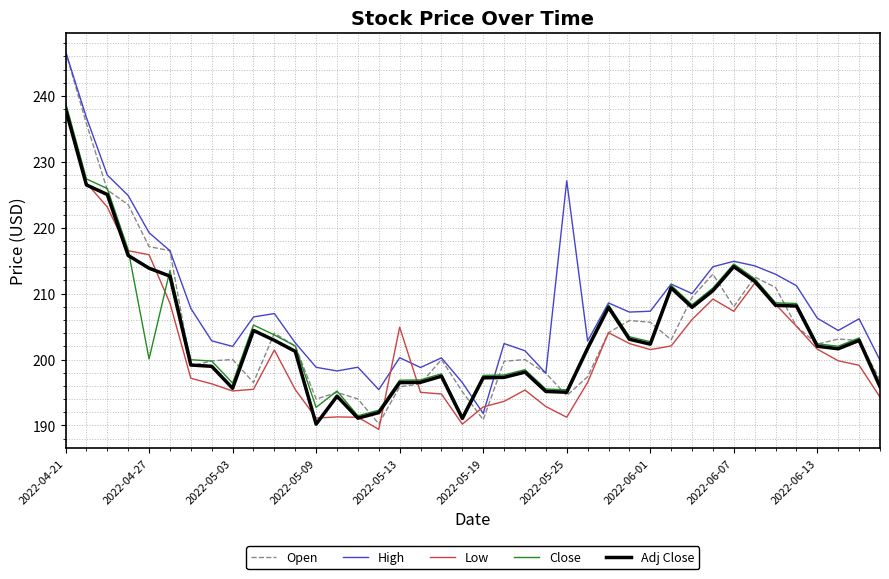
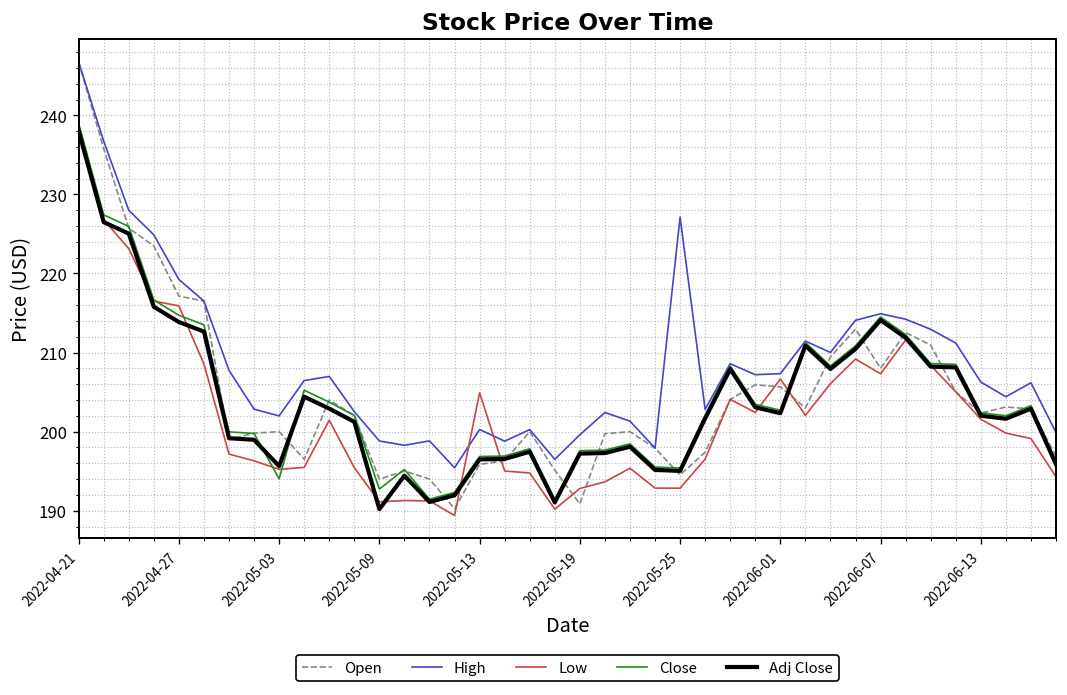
  {
    "Open": {
      "2022-04-27": 217,
      "2022-05-03": 200,
      "2022-05-09": 194,
      "2022-05-13": 196,
      "2022-05-19": 191,
      "2022-05-25": 195,
      "2022-06-01": 206,
      "2022-06-07": 208
    },
    "High": {
      "2022-04-27": 219,
      "2022-05-03": 202,
      "2022-05-09": 199,
      "2022-05-13": 200,
-     "2022-05-19": 192,
+     "2022-05-19": 200,
      "2022-05-25": 227,
      "2022-06-01": 207,
      "2022-06-07": 215,
      "2022-06-13": 206
    },
    "Low": {
      "2022-04-21": 238,
      "2022-04-27": 216,
      "2022-05-03": 195,
      "2022-05-09": 191,
      "2022-05-13": 205,
      "2022-05-19": 193,
-     "2022-05-25": 191,
-     "2022-06-01": 202,
+     "2022-05-25": 193,
+     "2022-06-01": 207,
      "2022-06-07": 207,
      "2022-06-13": 202
    },
    "Close": {
      "2022-04-21": 239,
-     "2022-04-27": 200,
-     "2022-05-03": 196,
+     "2022-04-27": 215,
+     "2022-05-03": 194,
      "2022-05-09": 193,
      "2022-06-07": 215
    },
    "Adj Close": {
      "2022-04-21": 238,
      "2022-04-27": 214,
      "2022-05-03": 196,
      "2022-05-09": 190,
      "2022-06-07": 214
    }
  }
